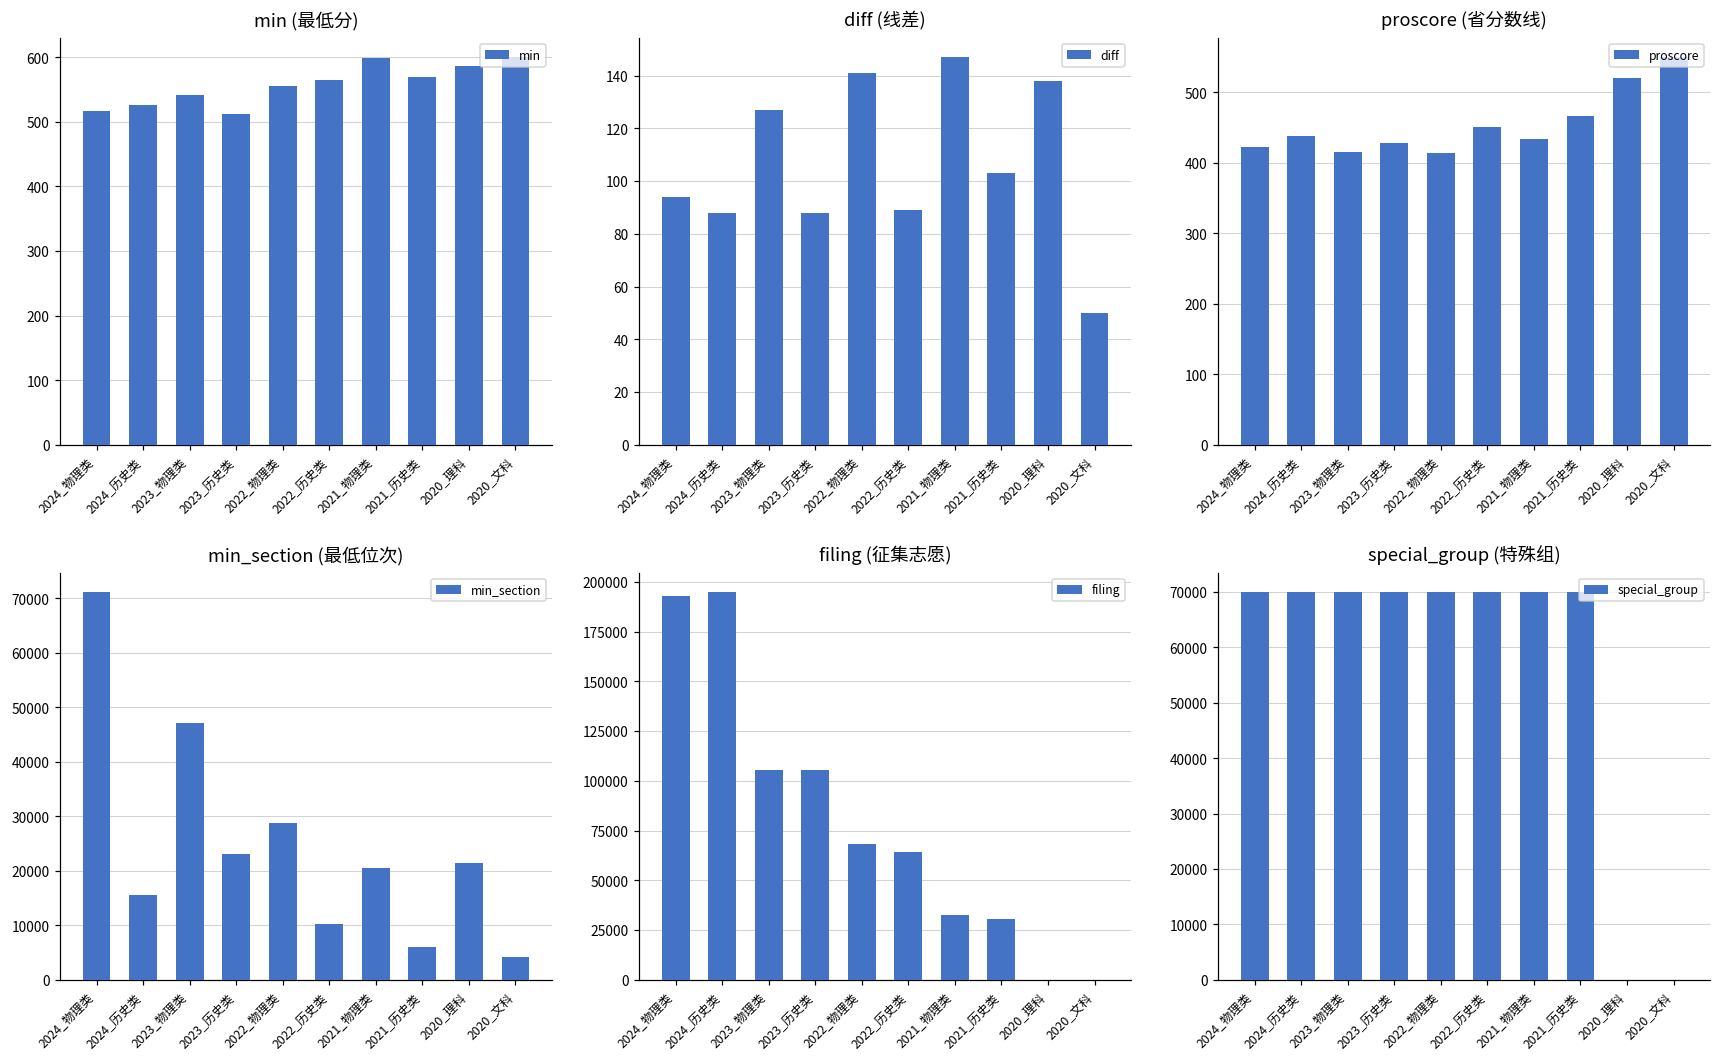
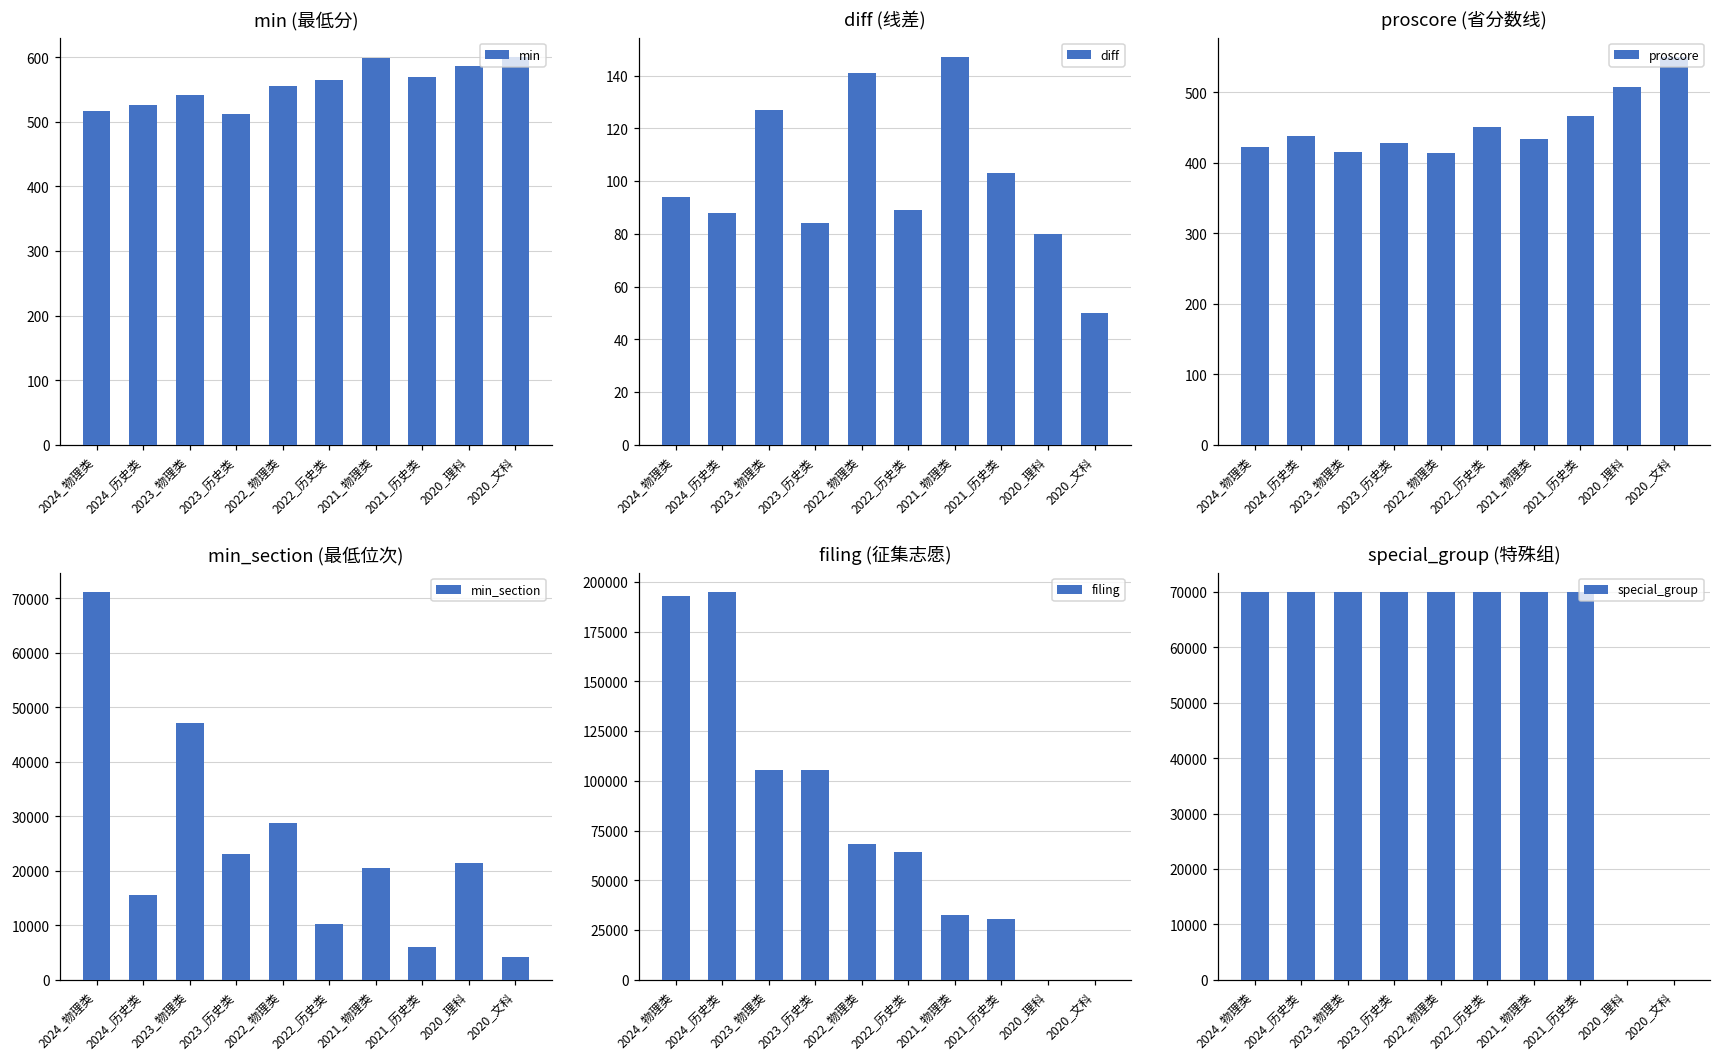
  {
    "min (最低分)": {
      "2024_物理类": 520,
      "2024_历史类": 530,
      "2023_物理类": 540,
      "2023_历史类": 510,
      "2022_物理类": 560,
      "2022_历史类": 560,
      "2021_物理类": 600,
      "2021_历史类": 570,
      "2020_理科": 590
    },
    "diff (线差)": {
      "2024_物理类": 94,
      "2024_历史类": 88,
      "2023_物理类": 127,
-     "2023_历史类": 88,
+     "2023_历史类": 84,
      "2022_物理类": 141,
      "2022_历史类": 89,
      "2021_物理类": 147,
      "2021_历史类": 103,
-     "2020_理科": 138,
+     "2020_理科": 80,
      "2020_文科": 50
    },
    "proscore (省分数线)": {
      "2024_物理类": 420,
      "2024_历史类": 440,
      "2023_物理类": 420,
      "2023_历史类": 430,
      "2022_物理类": 410,
      "2022_历史类": 450,
      "2021_物理类": 430,
      "2021_历史类": 470,
-     "2020_理科": 520
+     "2020_理科": 510
    },
    "min_section (最低位次)": {
      "2024_物理类": 71000,
      "2024_历史类": 16000,
      "2023_物理类": 47000,
      "2023_历史类": 23000,
      "2022_物理类": 29000,
      "2022_历史类": 10000,
      "2021_物理类": 20000,
      "2021_历史类": 6000,
      "2020_理科": 21000,
      "2020_文科": 4000
    },
    "filing (征集志愿)": {
      "2024_物理类": 193000,
      "2024_历史类": 195000,
      "2023_物理类": 106000,
      "2023_历史类": 106000,
      "2022_物理类": 68000,
      "2022_历史类": 64000,
      "2021_物理类": 32000,
      "2021_历史类": 31000,
      "2020_理科": 0,
      "2020_文科": 0
    },
    "special_group (特殊组)": {
      "2024_物理类": 70000,
      "2024_历史类": 70000,
      "2023_物理类": 70000,
      "2023_历史类": 70000,
      "2022_物理类": 70000,
      "2022_历史类": 70000,
      "2021_物理类": 70000,
      "2020_理科": 0,
      "2020_文科": 0
    }
  }
